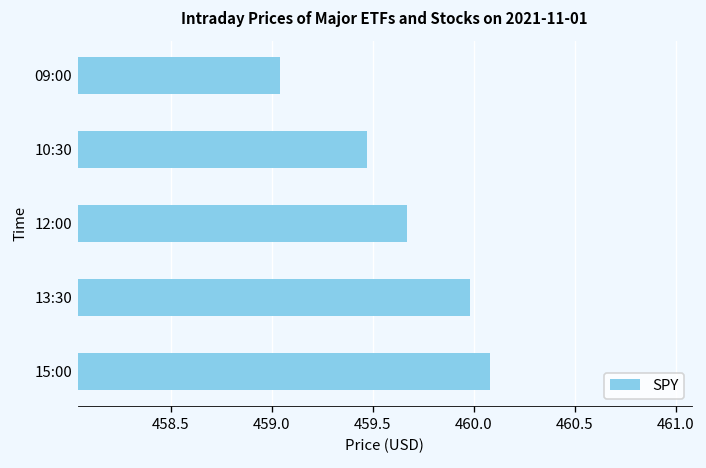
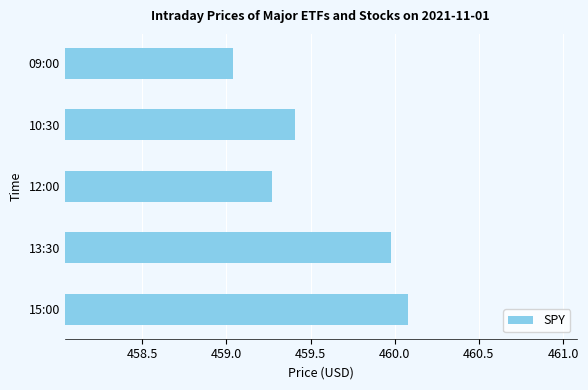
  {
    "09:00": 459.04,
-   "10:30": 459.47,
-   "12:00": 459.67,
+   "10:30": 459.41,
+   "12:00": 459.27,
    "13:30": 459.98,
    "15:00": 460.08
  }
